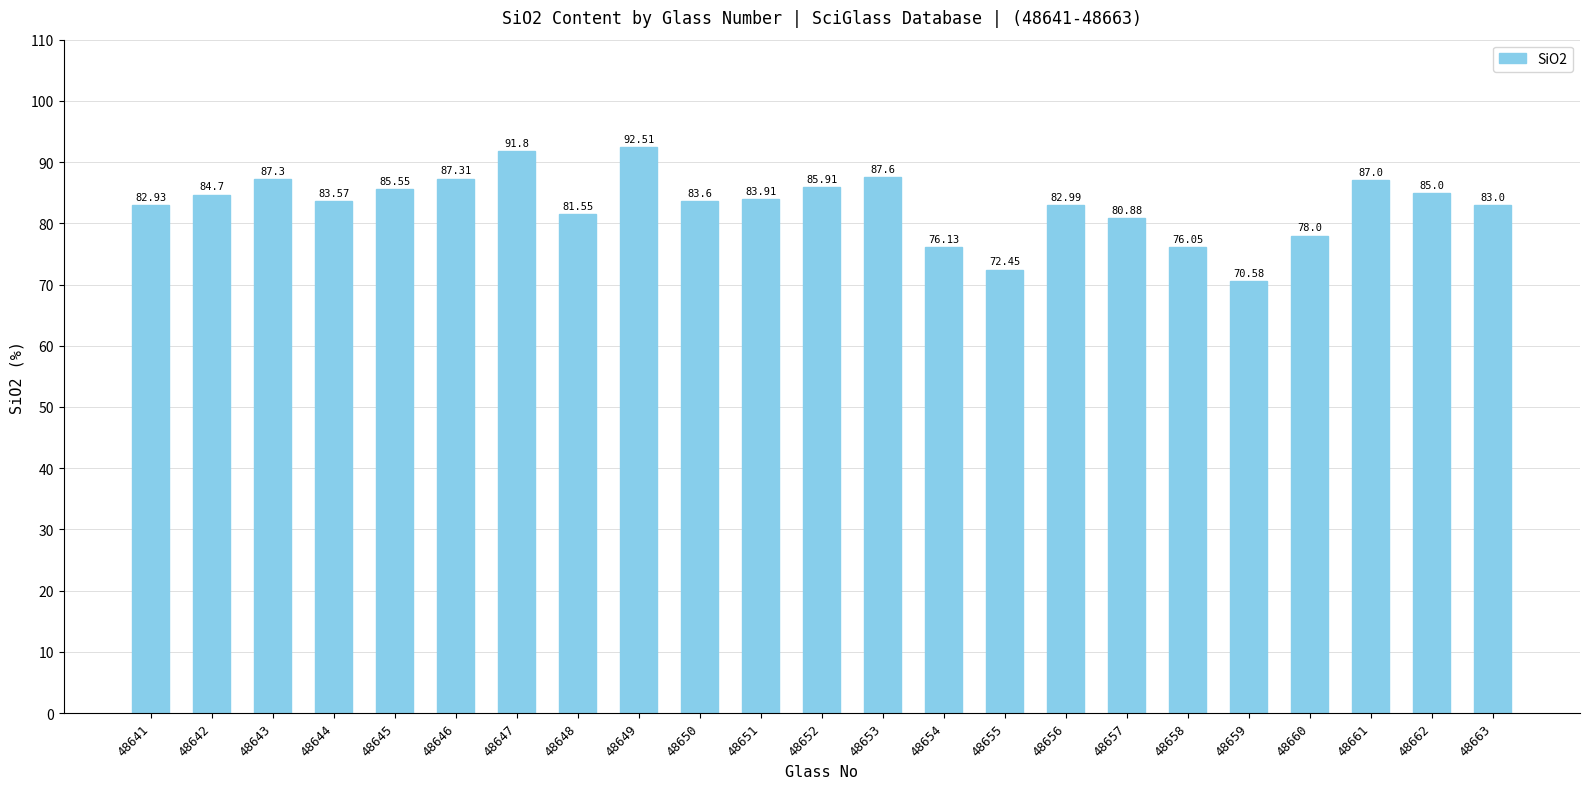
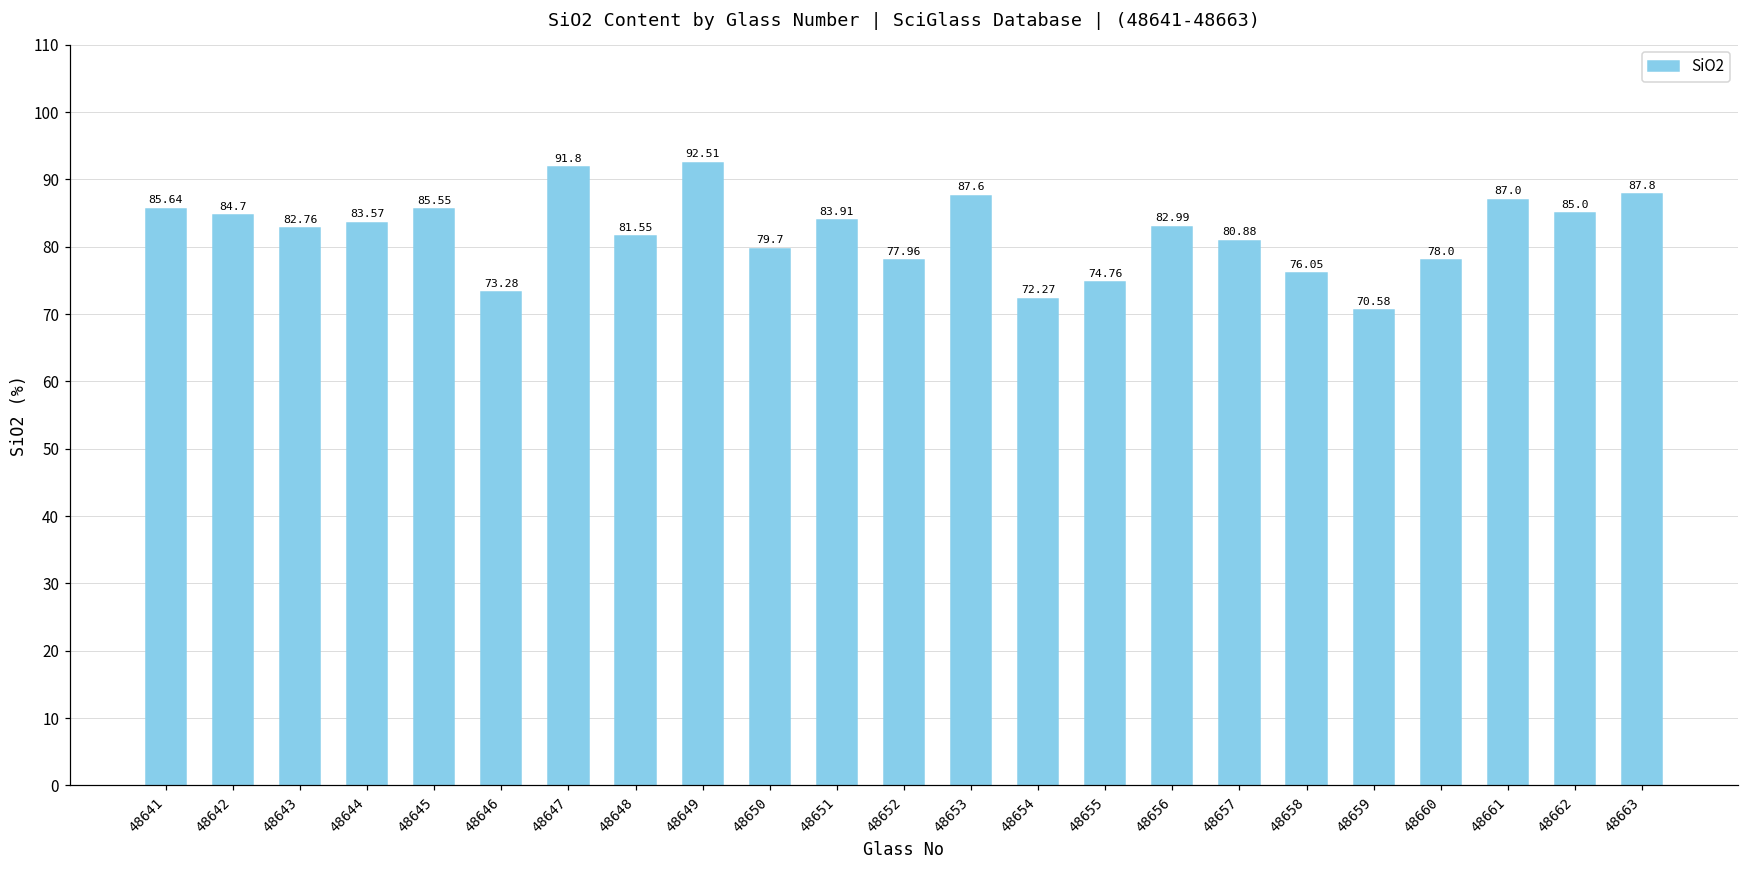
  {
-   "48641": 82.93,
+   "48641": 85.64,
    "48642": 84.7,
-   "48643": 87.3,
+   "48643": 82.76,
    "48644": 83.57,
    "48645": 85.55,
-   "48646": 87.31,
+   "48646": 73.28,
    "48647": 91.8,
    "48648": 81.55,
    "48649": 92.51,
-   "48650": 83.6,
+   "48650": 79.7,
    "48651": 83.91,
-   "48652": 85.91,
+   "48652": 77.96,
    "48653": 87.6,
-   "48654": 76.13,
-   "48655": 72.45,
+   "48654": 72.27,
+   "48655": 74.76,
    "48656": 82.99,
    "48657": 80.88,
    "48658": 76.05,
    "48659": 70.58,
    "48660": 78.0,
    "48661": 87.0,
    "48662": 85.0,
-   "48663": 83.0
+   "48663": 87.8
  }
